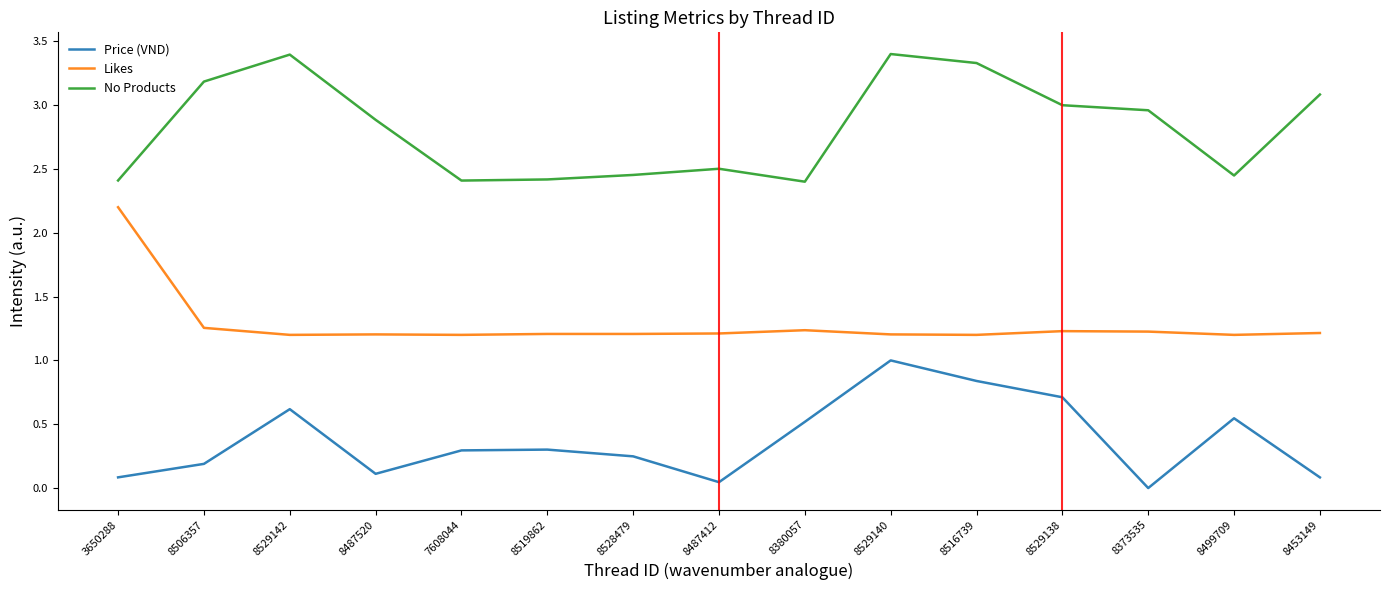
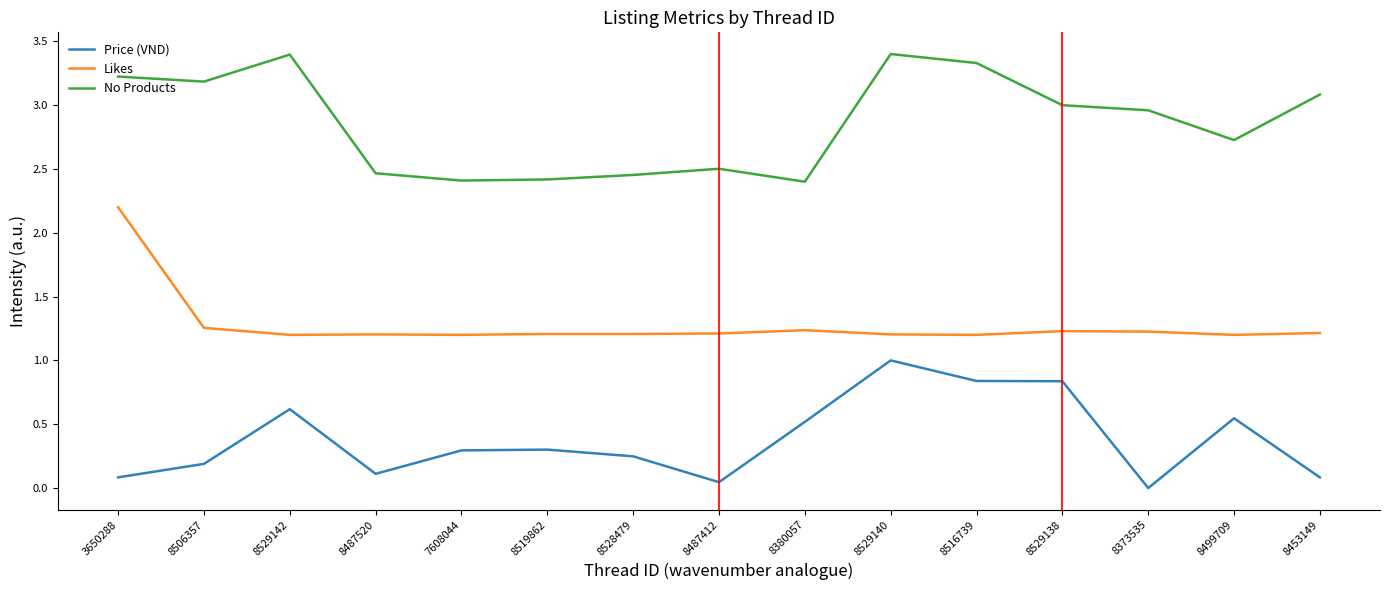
  {
    "Price (VND)": {
      "3650288": 0.08,
      "8506357": 0.19,
      "8529142": 0.62,
      "8487520": 0.11,
      "7608044": 0.30,
      "8519862": 0.30,
      "8528479": 0.25,
      "8487412": 0.05,
      "8380057": 0.52,
      "8529140": 1.00,
      "8516739": 0.84,
-     "8529138": 0.71,
+     "8529138": 0.84,
      "8373535": 0.00,
      "8499709": 0.55,
      "8453149": 0.08
    },
    "Likes": {
      "3650288": 2.20,
      "8506357": 1.25,
      "8529142": 1.20,
      "8487520": 1.20,
      "7608044": 1.20,
      "8519862": 1.21,
      "8528479": 1.21,
      "8487412": 1.21,
      "8380057": 1.24,
      "8529140": 1.20,
      "8516739": 1.20,
      "8529138": 1.23,
      "8373535": 1.23,
      "8499709": 1.20,
      "8453149": 1.21
    },
    "No Products": {
-     "3650288": 2.41,
+     "3650288": 3.22,
      "8506357": 3.18,
      "8529142": 3.40,
-     "8487520": 2.88,
+     "8487520": 2.47,
      "7608044": 2.41,
      "8519862": 2.42,
      "8528479": 2.45,
      "8487412": 2.50,
      "8380057": 2.40,
      "8529140": 3.40,
      "8516739": 3.33,
      "8529138": 3.00,
      "8373535": 2.96,
-     "8499709": 2.45,
+     "8499709": 2.73,
      "8453149": 3.08
    }
  }
